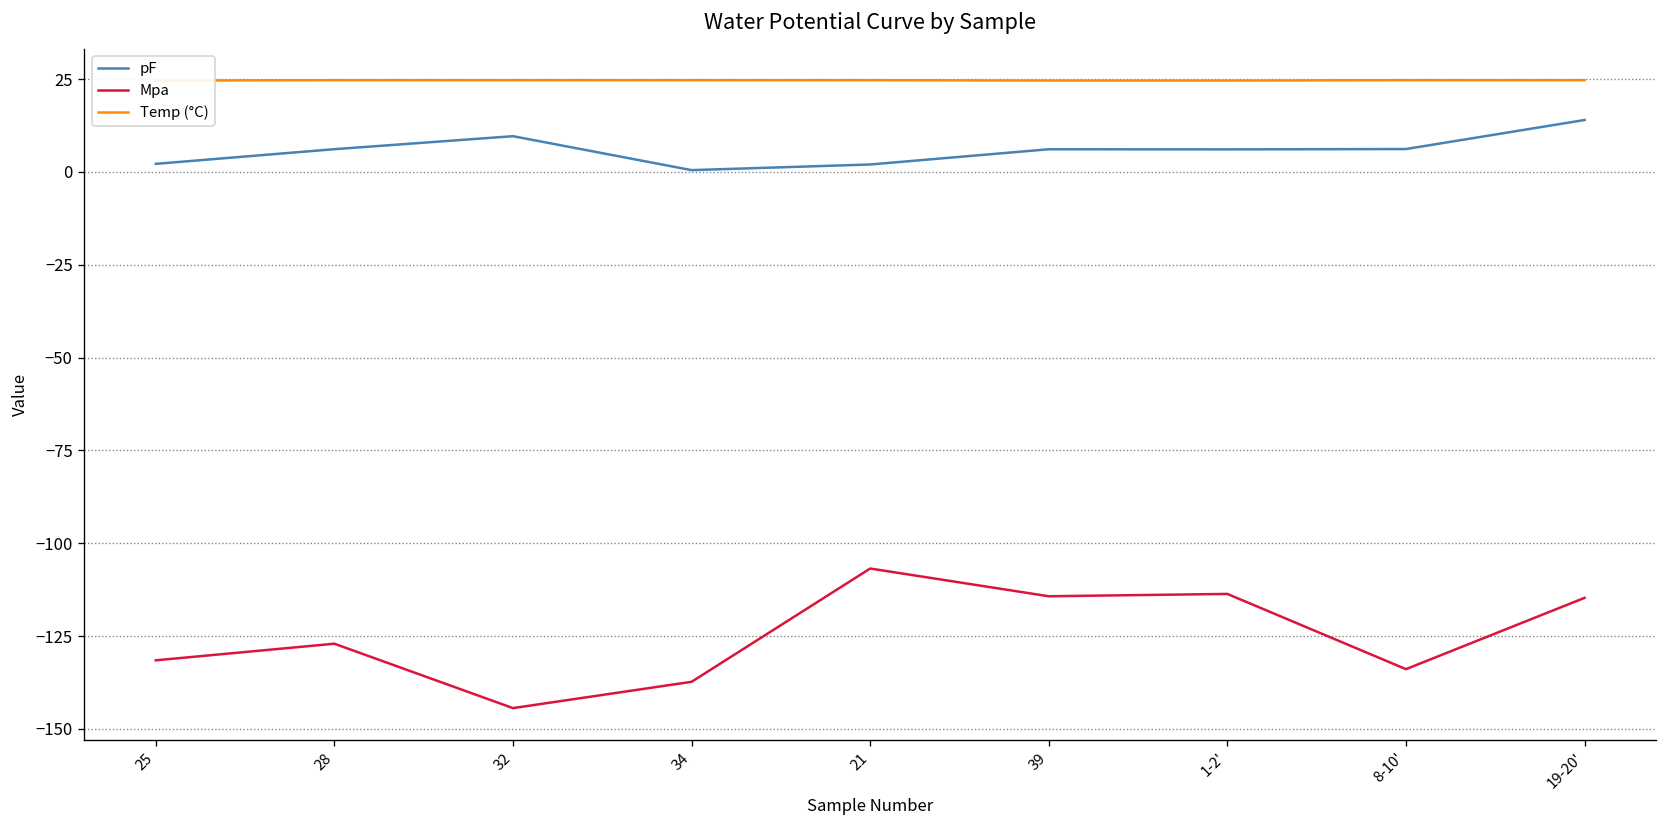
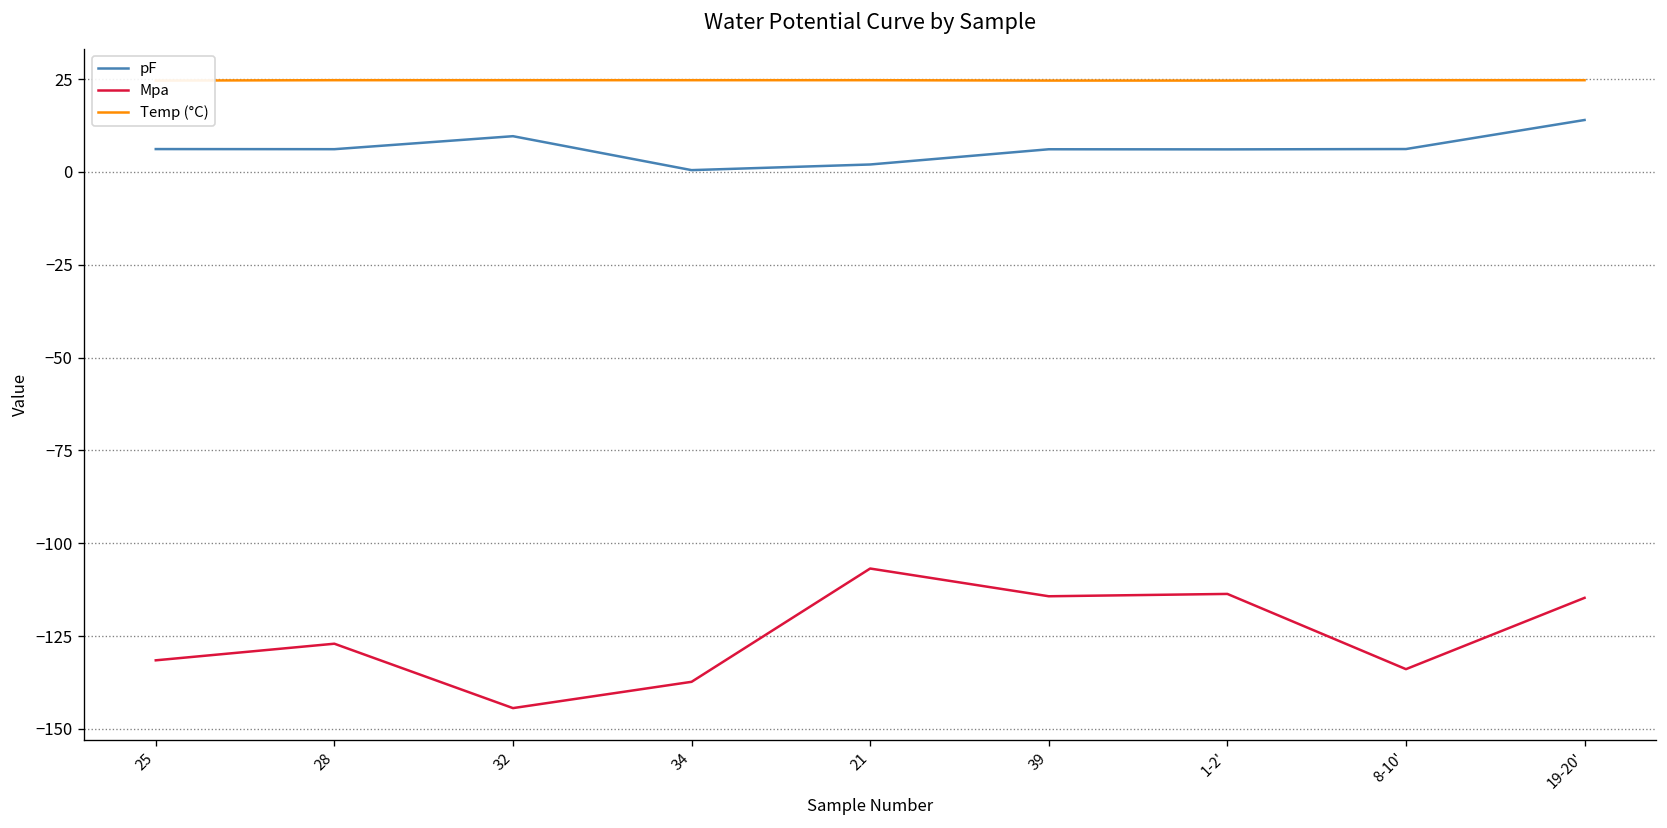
  {
    "pF": {
-     "25": 2,
+     "25": 6,
      "28": 6,
      "32": 10,
      "34": 0,
      "21": 2,
      "39": 6,
      "1-2'": 6,
      "8-10'": 6,
      "19-20'": 14
    },
    "Mpa": {
      "25": -132,
      "28": -127,
      "32": -144,
      "34": -137,
      "21": -107,
      "39": -114,
      "1-2'": -114,
      "8-10'": -134,
      "19-20'": -115
    },
    "Temp (°C)": {
      "28": 25,
      "32": 25,
      "34": 25,
      "21": 25,
      "39": 25,
      "1-2'": 25,
      "8-10'": 25,
      "19-20'": 25
    }
  }
